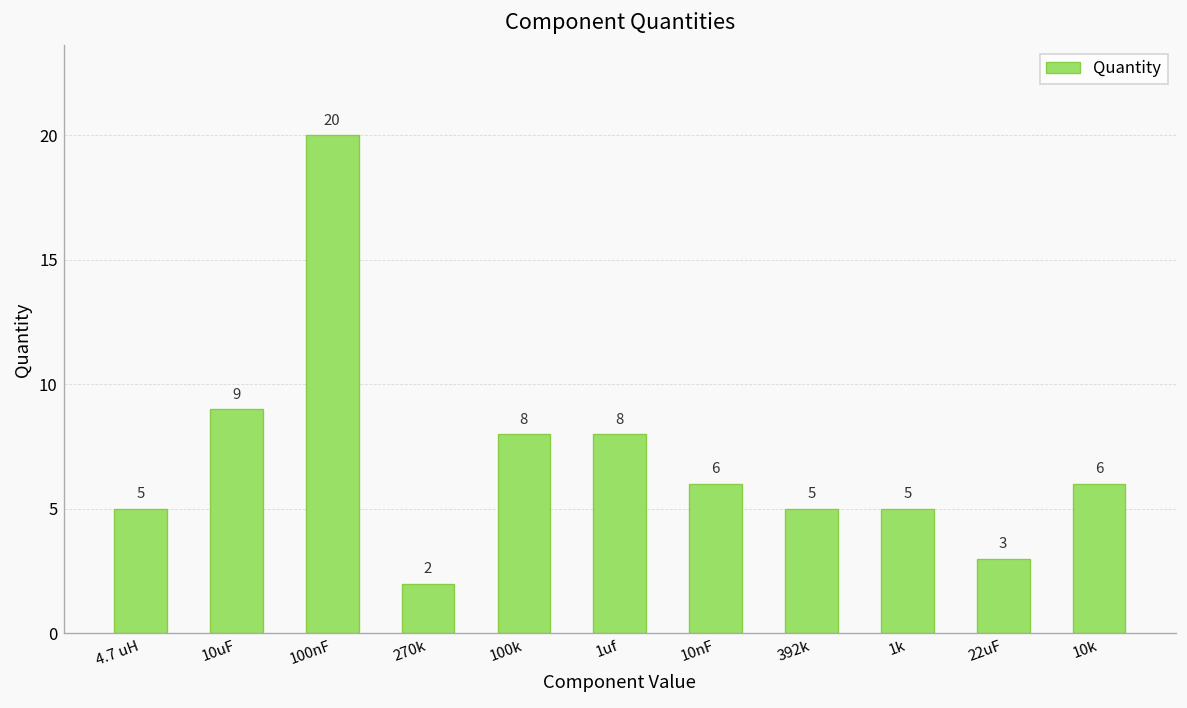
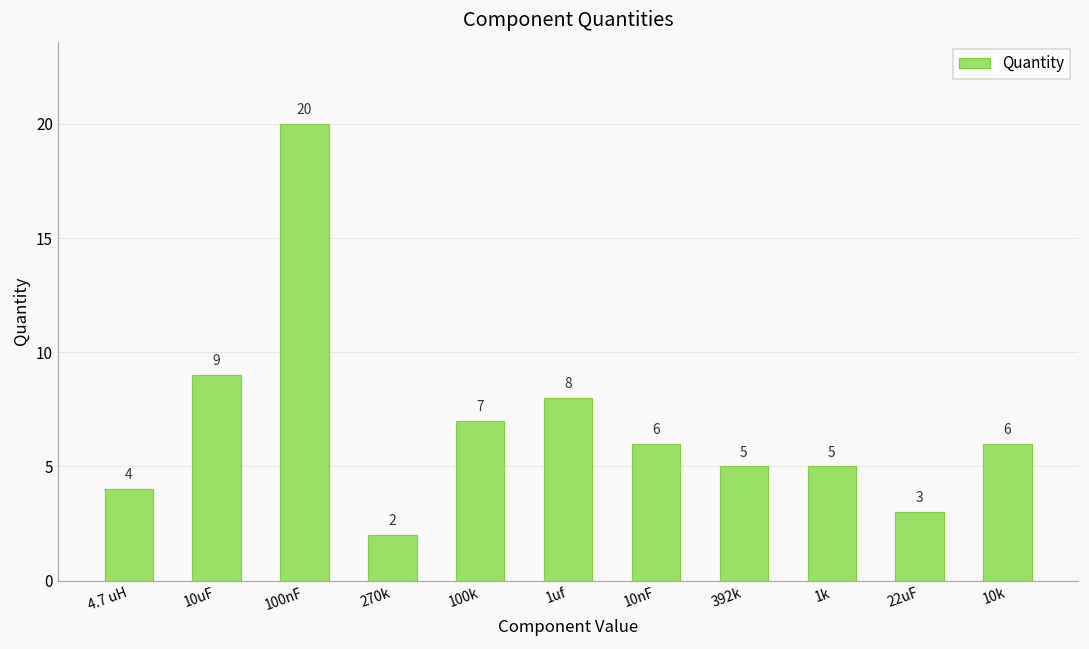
  {
-   "4.7 uH": 5,
+   "4.7 uH": 4,
    "10uF": 9,
    "100nF": 20,
    "270k": 2,
-   "100k": 8,
+   "100k": 7,
    "1uf": 8,
    "10nF": 6,
    "392k": 5,
    "1k": 5,
    "22uF": 3,
    "10k": 6
  }
